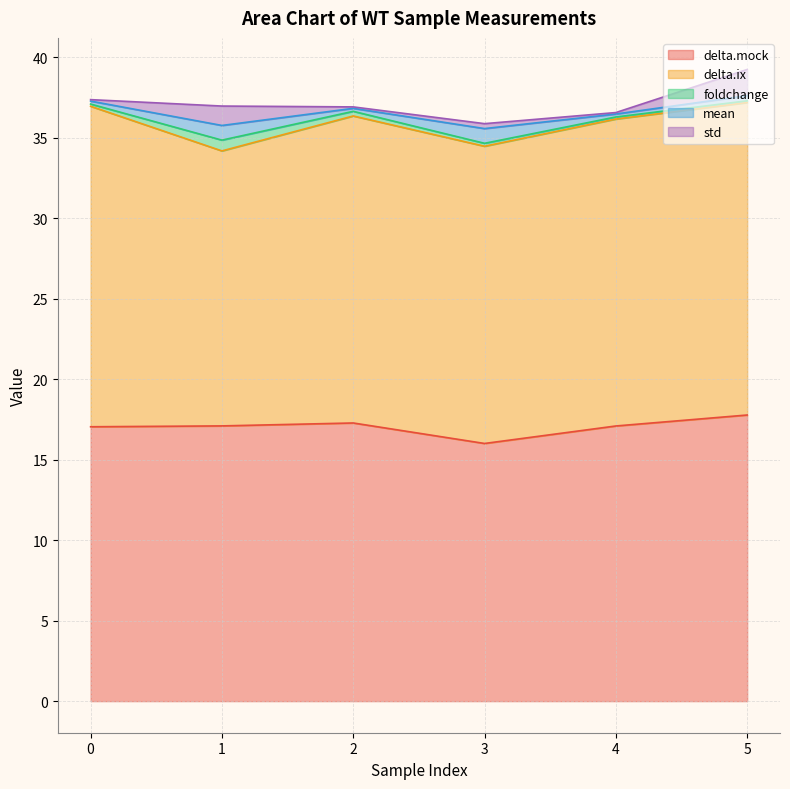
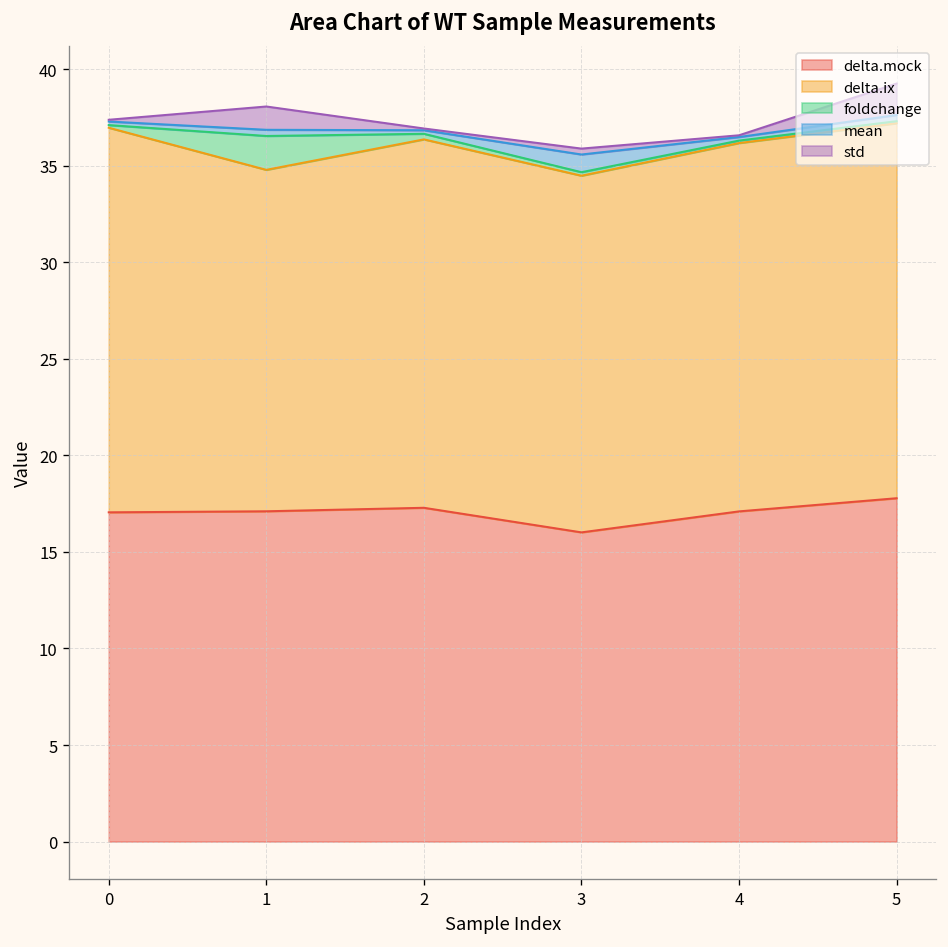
  {
    "delta.mock": {
      "0": 17.0,
      "1": 17.1,
      "2": 17.3,
      "3": 16.0,
      "4": 17.1,
      "5": 17.8
    },
    "delta.ix": {
-     "1": 17.1,
+     "1": 17.7,
      "2": 19.1,
      "3": 18.5
    },
    "foldchange": {
-     "1": 0.7,
+     "1": 1.8,
      "2": 0.3,
      "3": 0.2
    },
    "mean": {
-     "1": 0.9,
+     "1": 0.3,
      "3": 0.9
    },
    "std": {
      "1": 1.2,
      "3": 0.3
    }
  }
